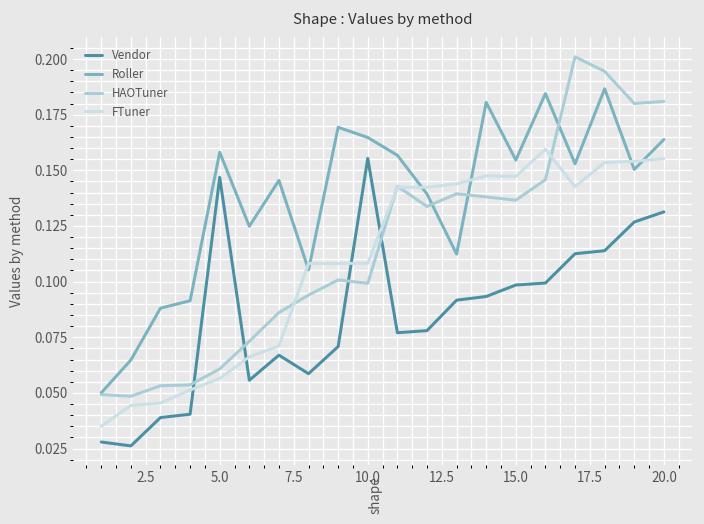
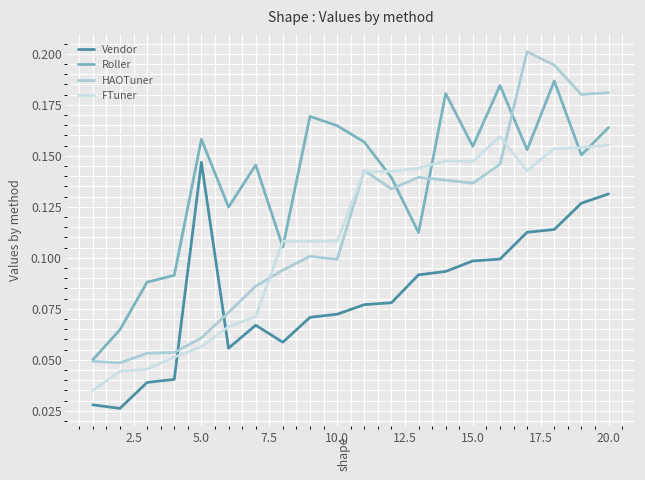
  {
    "Vendor": {
      "5.0": 0.147,
-     "10.0": 0.155,
+     "10.0": 0.072,
      "15.0": 0.098,
      "20.0": 0.131
    }
  }
